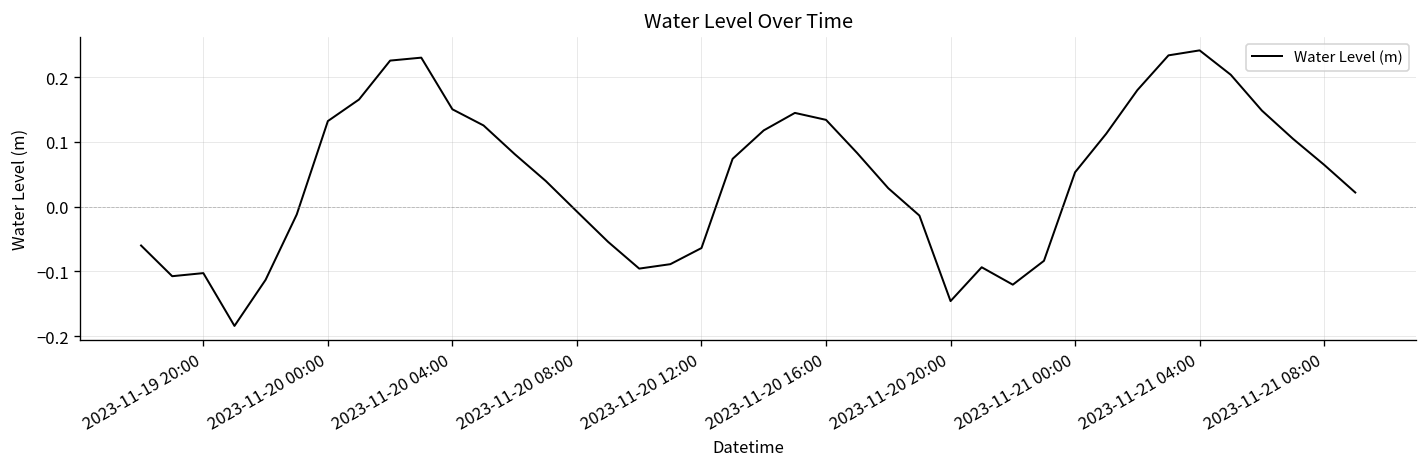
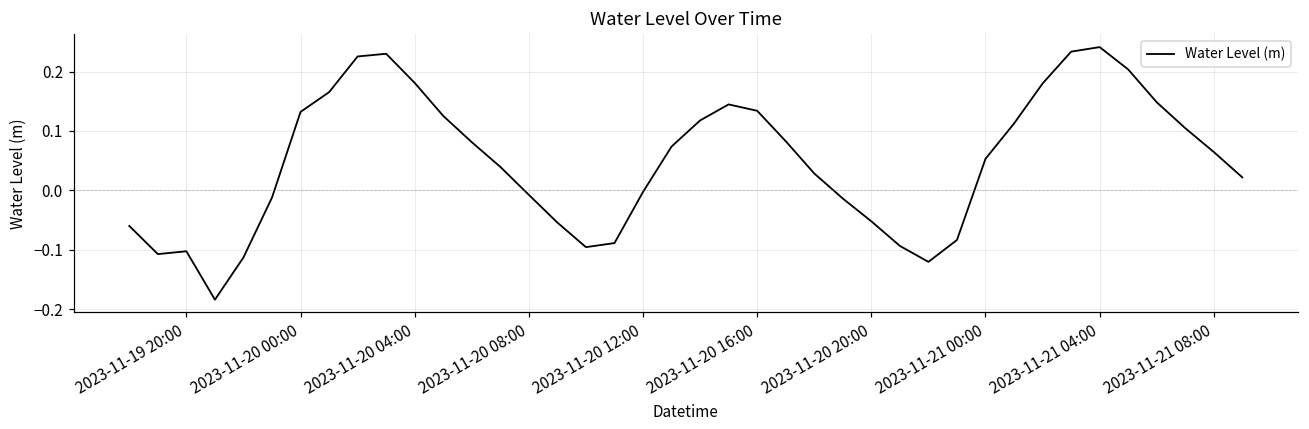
  {
    "2023-11-19 20:00": -0.10,
    "2023-11-20 00:00": 0.13,
-   "2023-11-20 04:00": 0.15,
+   "2023-11-20 04:00": 0.18,
    "2023-11-20 08:00": -0.01,
-   "2023-11-20 12:00": -0.06,
+   "2023-11-20 12:00": 0.00,
    "2023-11-20 16:00": 0.13,
-   "2023-11-20 20:00": -0.15,
+   "2023-11-20 20:00": -0.05,
    "2023-11-21 00:00": 0.05,
    "2023-11-21 04:00": 0.24,
    "2023-11-21 08:00": 0.06
  }
